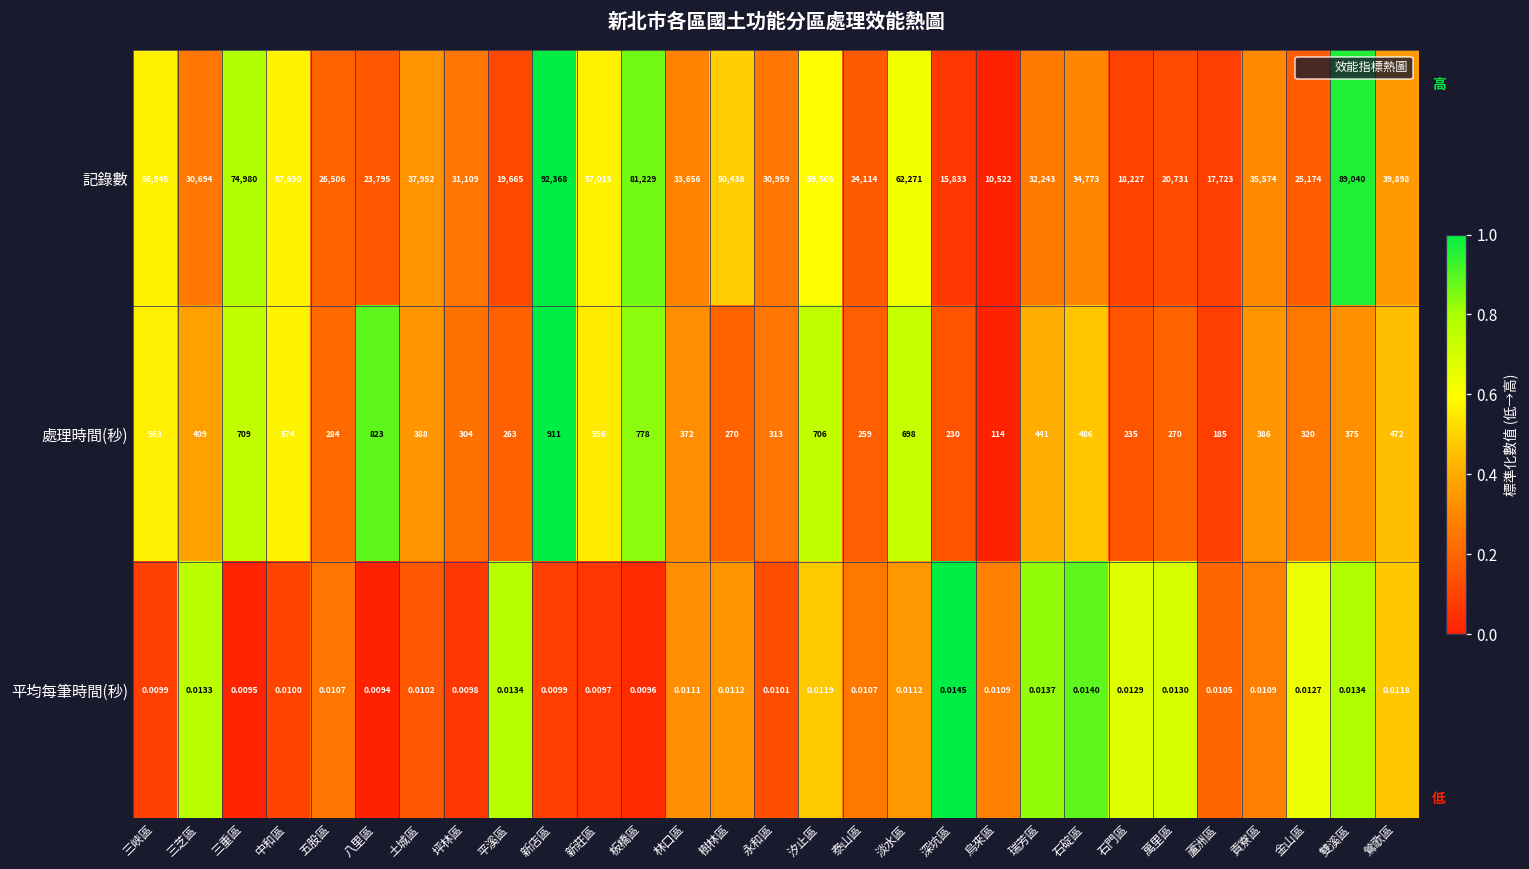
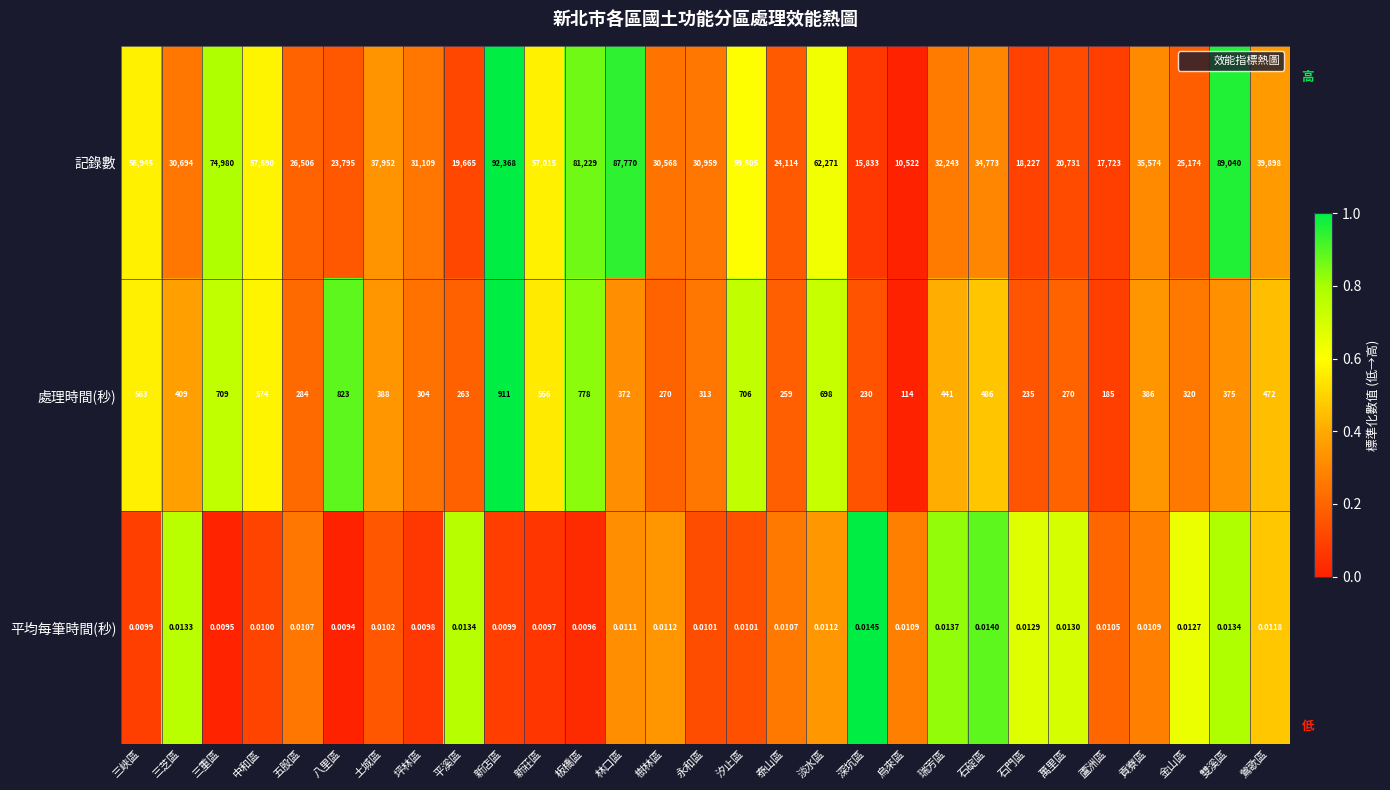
  {
    "記錄數": {
      "三峽區": "56,945",
      "三芝區": "30,694",
      "三重區": "74,980",
      "中和區": "57,690",
      "五股區": "26,506",
      "八里區": "23,795",
      "土城區": "37,952",
      "坪林區": "31,109",
      "平溪區": "19,665",
      "新店區": "92,368",
      "新莊區": "57,015",
      "板橋區": "81,229",
-     "林口區": "33,656",
-     "樹林區": "50,438",
+     "林口區": "87,770",
+     "樹林區": "30,568",
      "永和區": "30,959",
      "汐止區": "59,505",
      "泰山區": "24,114",
      "淡水區": "62,271",
      "深坑區": "15,833",
      "烏來區": "10,522",
      "瑞芳區": "32,243",
      "石碇區": "34,773",
      "石門區": "18,227",
      "萬里區": "20,731",
      "蘆洲區": "17,723",
      "貢寮區": "35,574",
      "金山區": "25,174",
      "雙溪區": "89,040",
      "鶯歌區": "39,898"
    },
    "處理時間(秒)": {
      "三峽區": "563",
      "三芝區": "409",
      "三重區": "709",
      "中和區": "574",
      "五股區": "284",
      "八里區": "823",
      "土城區": "388",
      "坪林區": "304",
      "平溪區": "263",
      "新店區": "911",
      "新莊區": "556",
      "板橋區": "778",
      "林口區": "372",
      "樹林區": "270",
      "永和區": "313",
      "汐止區": "706",
      "泰山區": "259",
      "淡水區": "698",
      "深坑區": "230",
      "烏來區": "114",
      "瑞芳區": "441",
      "石碇區": "486",
      "石門區": "235",
      "萬里區": "270",
      "蘆洲區": "185",
      "貢寮區": "386",
      "金山區": "320",
      "雙溪區": "375",
      "鶯歌區": "472"
    },
    "平均每筆時間(秒)": {
      "三峽區": "0.0099",
      "三芝區": "0.0133",
      "三重區": "0.0095",
      "中和區": "0.0100",
      "五股區": "0.0107",
      "八里區": "0.0094",
      "土城區": "0.0102",
      "坪林區": "0.0098",
      "平溪區": "0.0134",
      "新店區": "0.0099",
      "新莊區": "0.0097",
      "板橋區": "0.0096",
      "林口區": "0.0111",
      "樹林區": "0.0112",
      "永和區": "0.0101",
-     "汐止區": "0.0119",
+     "汐止區": "0.0101",
      "泰山區": "0.0107",
      "淡水區": "0.0112",
      "深坑區": "0.0145",
      "烏來區": "0.0109",
      "瑞芳區": "0.0137",
      "石碇區": "0.0140",
      "石門區": "0.0129",
      "萬里區": "0.0130",
      "蘆洲區": "0.0105",
      "貢寮區": "0.0109",
      "金山區": "0.0127",
      "雙溪區": "0.0134",
      "鶯歌區": "0.0118"
    }
  }
